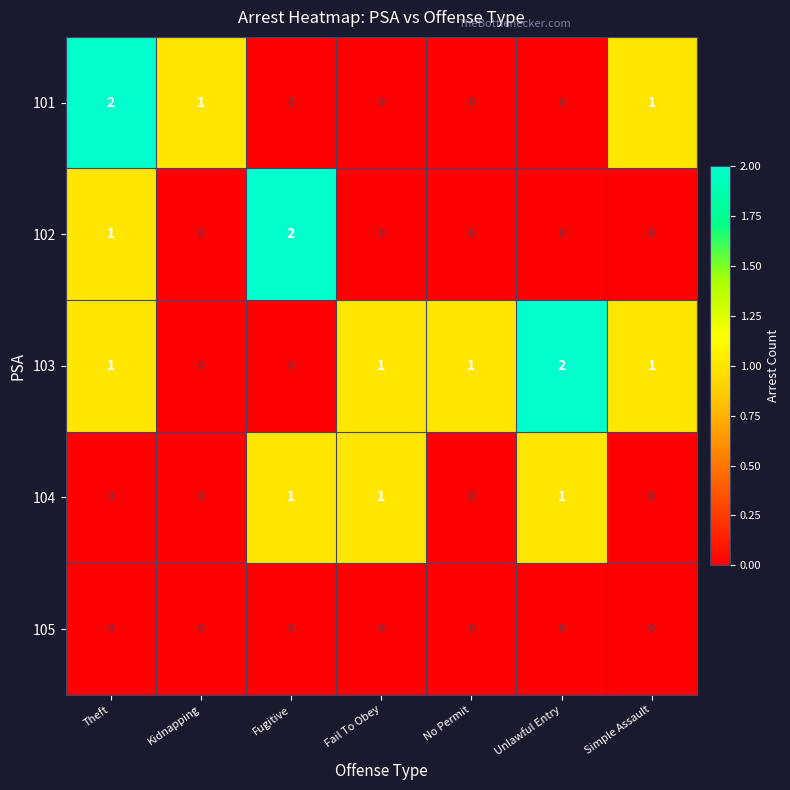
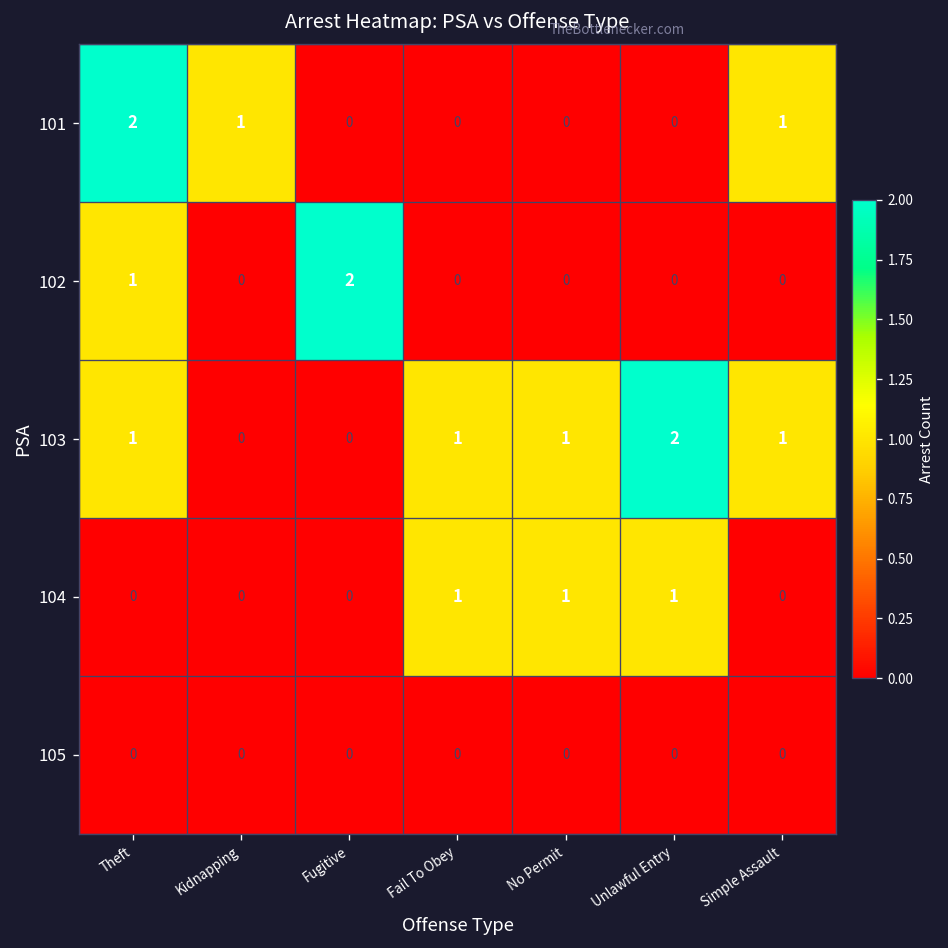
  {
    "101": {
      "Theft": 2,
      "Kidnapping": 1,
      "Fugitive": 0,
      "Fail To Obey": 0,
      "No Permit": 0,
      "Unlawful Entry": 0,
      "Simple Assault": 1
    },
    "102": {
      "Theft": 1,
      "Kidnapping": 0,
      "Fugitive": 2,
      "Fail To Obey": 0,
      "No Permit": 0,
      "Unlawful Entry": 0,
      "Simple Assault": 0
    },
    "103": {
      "Theft": 1,
      "Kidnapping": 0,
      "Fugitive": 0,
      "Fail To Obey": 1,
      "No Permit": 1,
      "Unlawful Entry": 2,
      "Simple Assault": 1
    },
    "104": {
      "Theft": 0,
      "Kidnapping": 0,
-     "Fugitive": 1,
+     "Fugitive": 0,
      "Fail To Obey": 1,
-     "No Permit": 0,
+     "No Permit": 1,
      "Unlawful Entry": 1,
      "Simple Assault": 0
    },
    "105": {
      "Theft": 0,
      "Kidnapping": 0,
      "Fugitive": 0,
      "Fail To Obey": 0,
      "No Permit": 0,
      "Unlawful Entry": 0,
      "Simple Assault": 0
    }
  }
